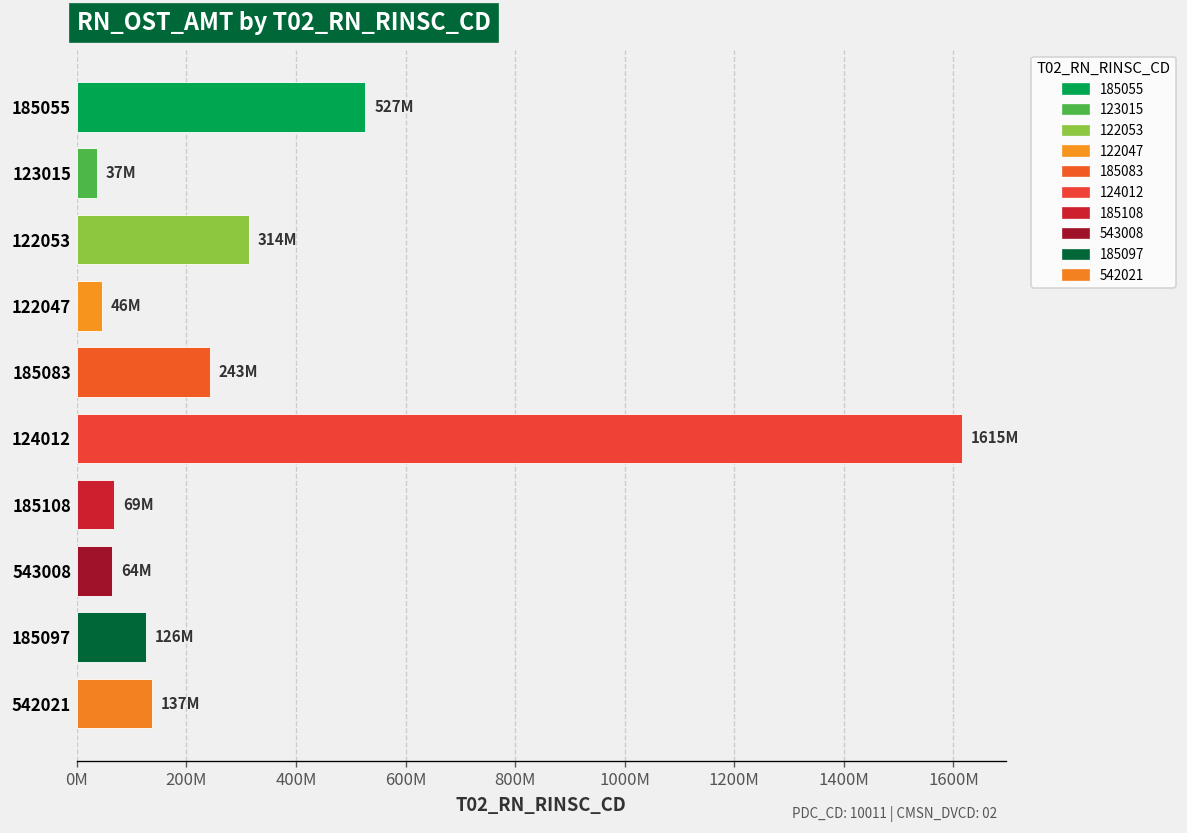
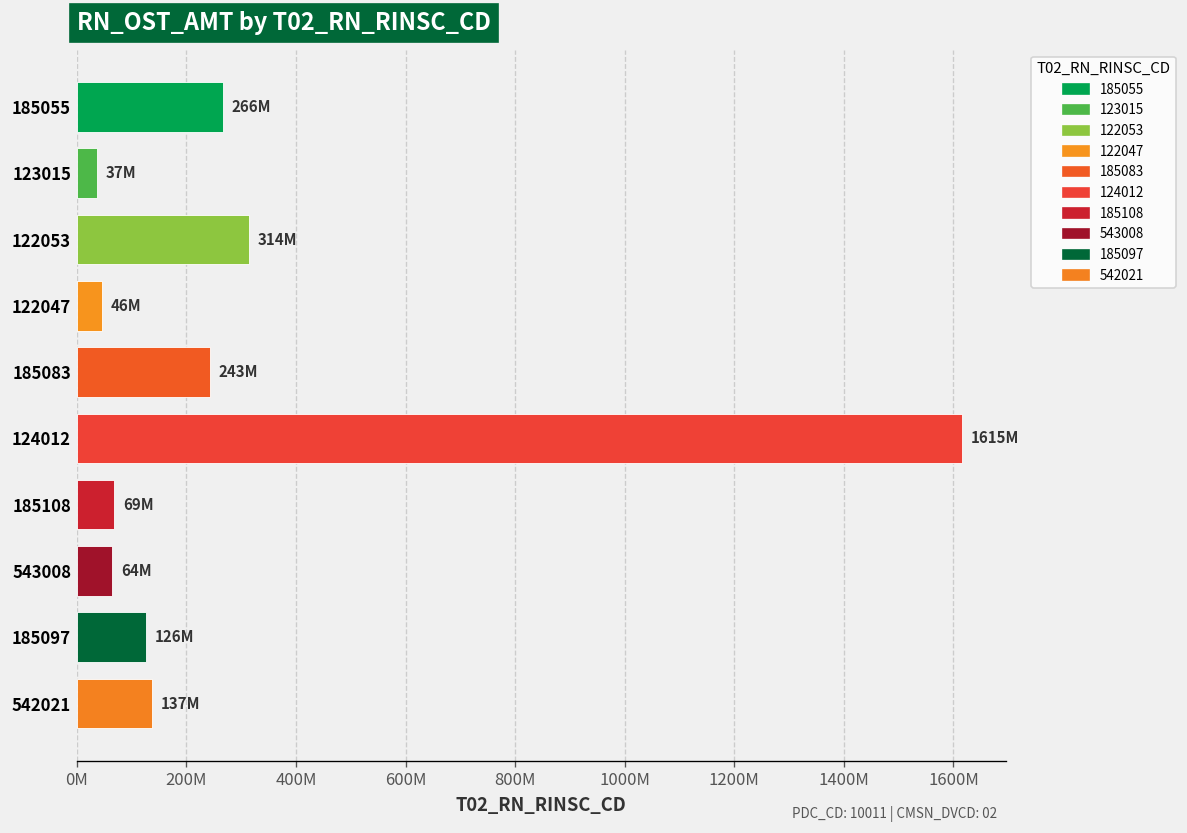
  {
-   "185055": "527M",
+   "185055": "266M",
    "123015": "37M",
    "122053": "314M",
    "122047": "46M",
    "185083": "243M",
    "124012": "1615M",
    "185108": "69M",
    "543008": "64M",
    "185097": "126M",
    "542021": "137M"
  }
